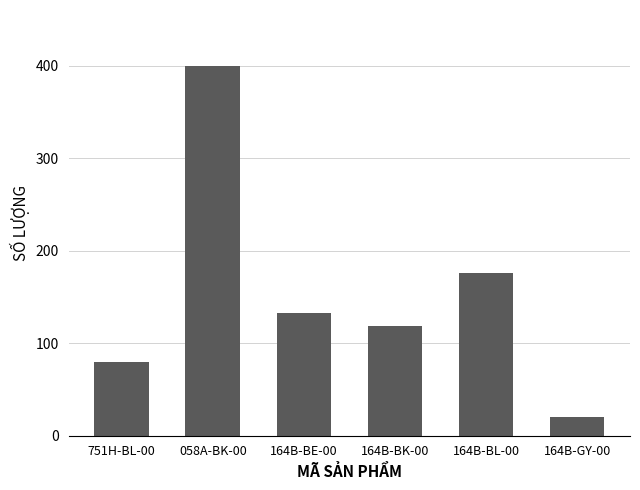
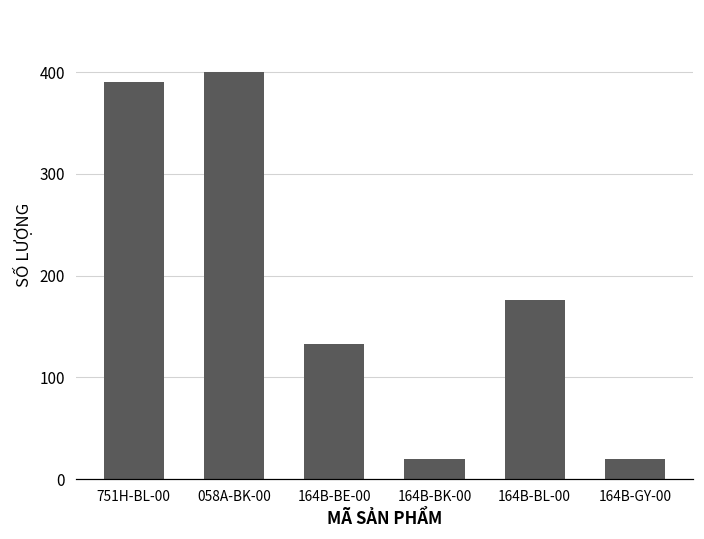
  {
-   "751H-BL-00": 80,
+   "751H-BL-00": 390,
    "058A-BK-00": 400,
    "164B-BE-00": 130,
-   "164B-BK-00": 120,
+   "164B-BK-00": 20,
    "164B-BL-00": 180,
    "164B-GY-00": 20
  }
